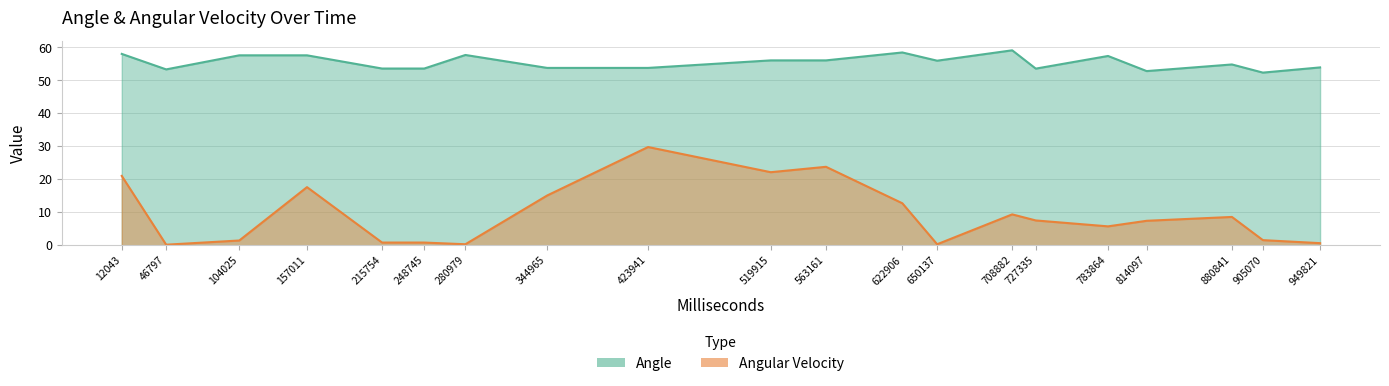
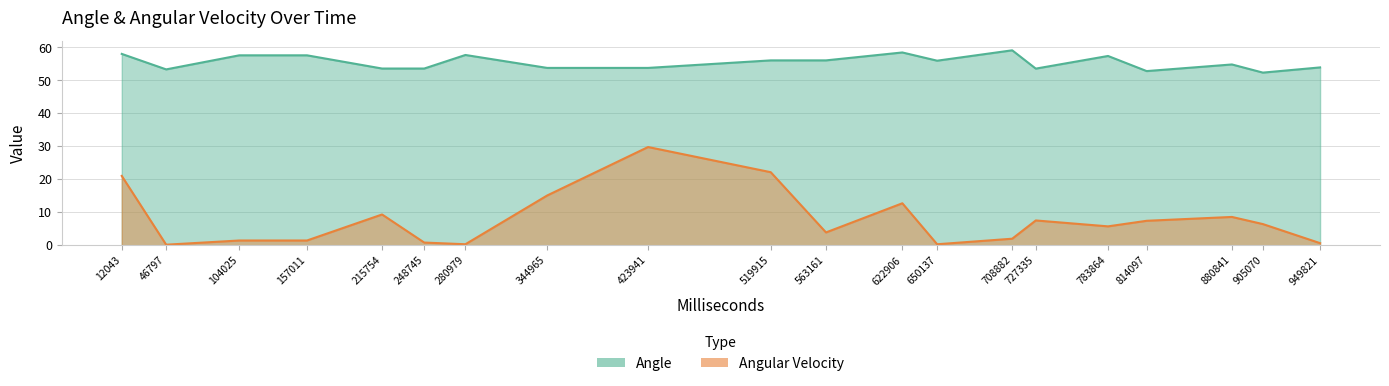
  {
    "Angle": {
      "12043": 58,
      "46797": 53,
      "104025": 58,
      "157011": 58,
      "215754": 54,
      "248745": 54,
      "280979": 58,
      "344965": 54,
      "423941": 54,
      "519915": 56,
      "563161": 56,
      "622906": 58,
      "650137": 56,
      "708882": 59,
      "727335": 54,
      "783864": 57,
      "814097": 53,
      "880841": 55,
      "905070": 52,
      "949821": 54
    },
    "Angular Velocity": {
      "12043": 21,
      "46797": 0,
      "104025": 1,
-     "157011": 18,
-     "215754": 1,
+     "157011": 1,
+     "215754": 9,
      "248745": 1,
      "280979": 0,
      "344965": 15,
      "423941": 30,
      "519915": 22,
-     "563161": 24,
+     "563161": 4,
      "622906": 13,
      "650137": 0,
-     "708882": 9,
+     "708882": 2,
      "727335": 8,
      "783864": 6,
      "814097": 7,
      "880841": 9,
-     "905070": 2,
+     "905070": 6,
      "949821": 1
    }
  }
